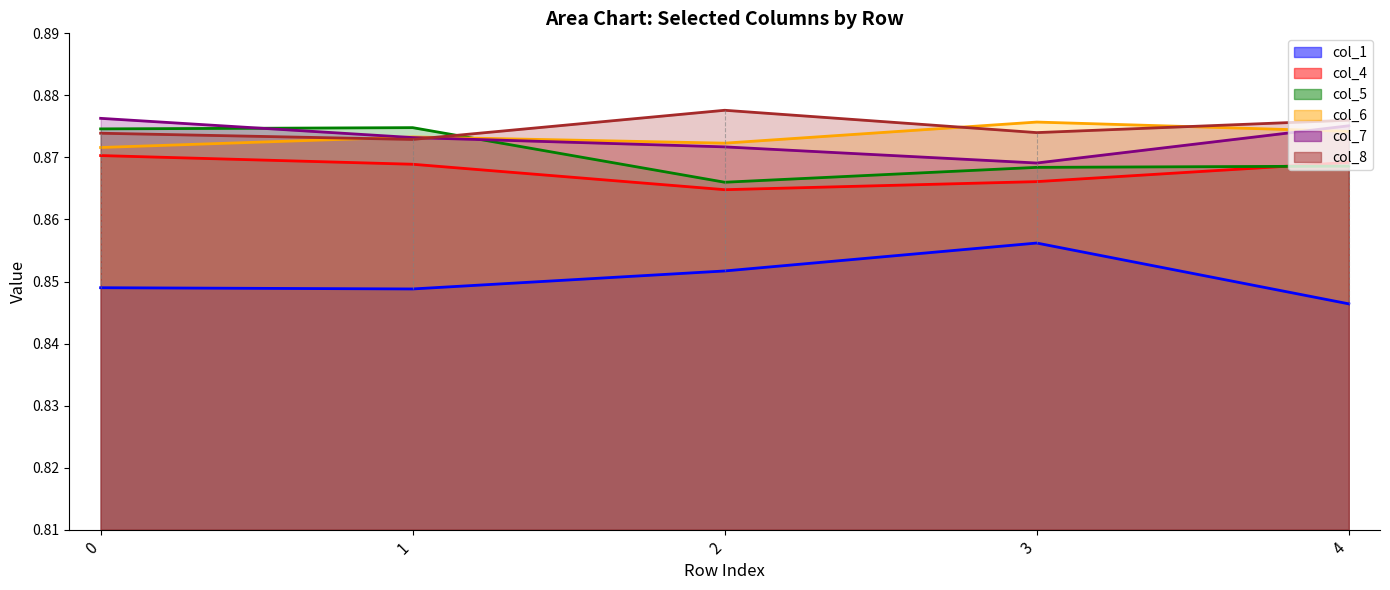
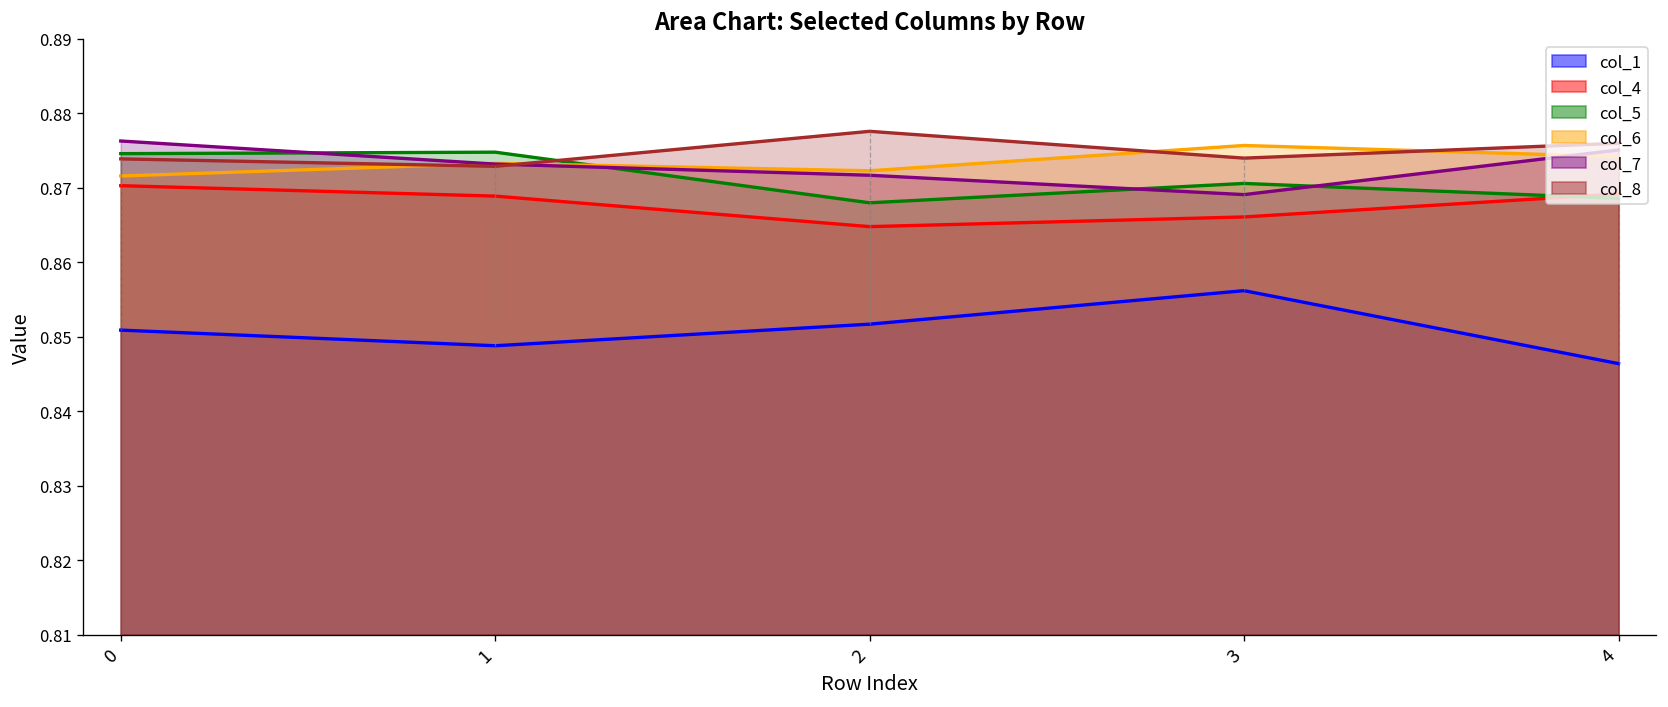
  {
    "col_1": {
-     "0": 0.849
+     "0": 0.851
    },
    "col_5": {
      "0": 0.875,
      "1": 0.875,
-     "2": 0.866,
-     "3": 0.868
+     "2": 0.868,
+     "3": 0.871
    }
  }
